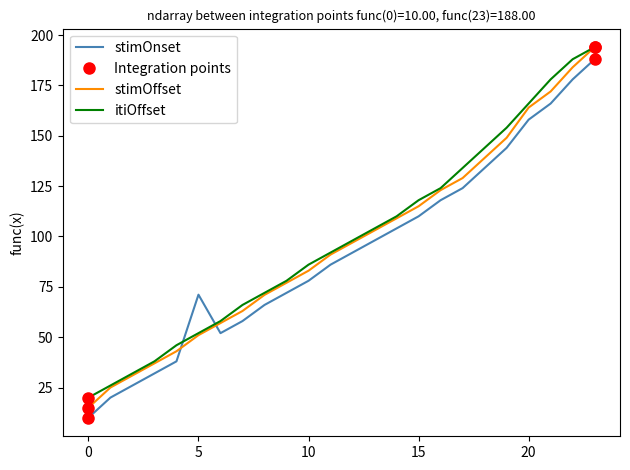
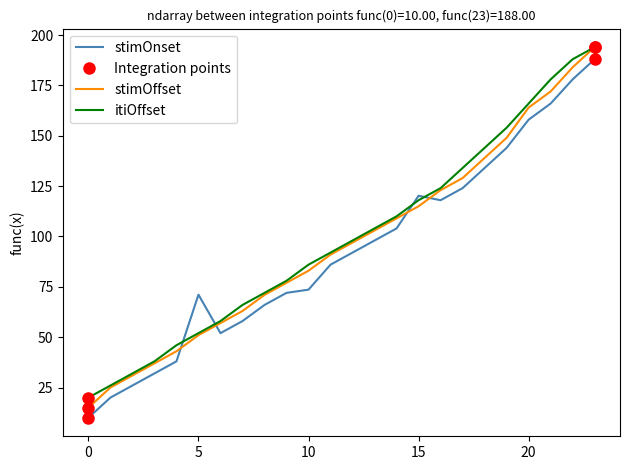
  {
    "stimOnset": {
      "5": 71,
-     "10": 78,
-     "15": 110,
+     "10": 74,
+     "15": 120,
      "20": 158
    },
    "stimOffset": {
      "10": 83,
      "15": 115,
      "20": 164
    },
    "itiOffset": {
      "10": 86,
      "15": 118,
      "20": 166
    }
  }
